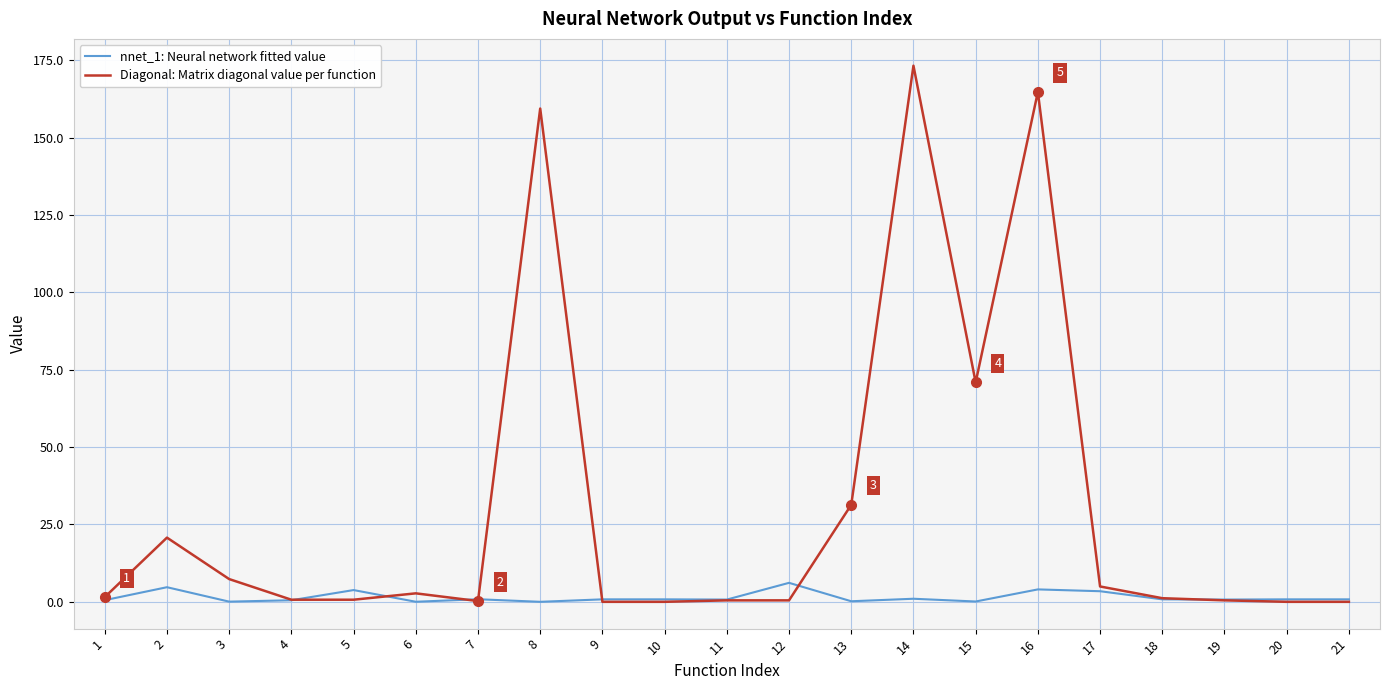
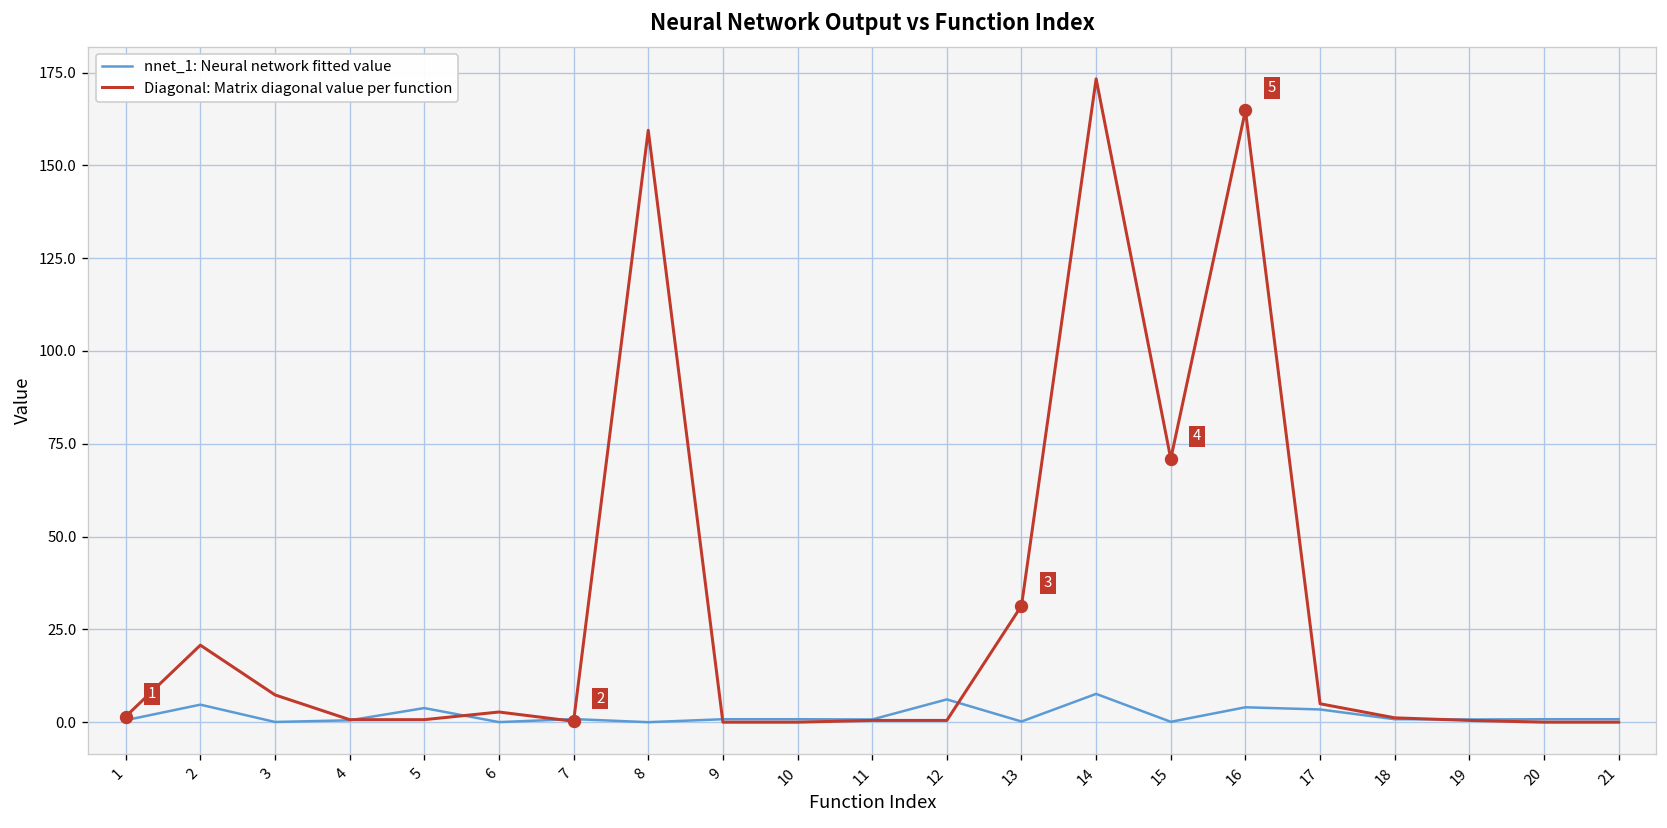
  {
    "nnet_1: Neural network fitted value": {
      "2": 5,
      "3": 0,
      "5": 4,
      "6": 0,
      "8": 0,
      "12": 6,
      "13": 0,
-     "14": 1,
+     "14": 8,
      "15": 0,
      "16": 4,
      "17": 3
    }
  }
